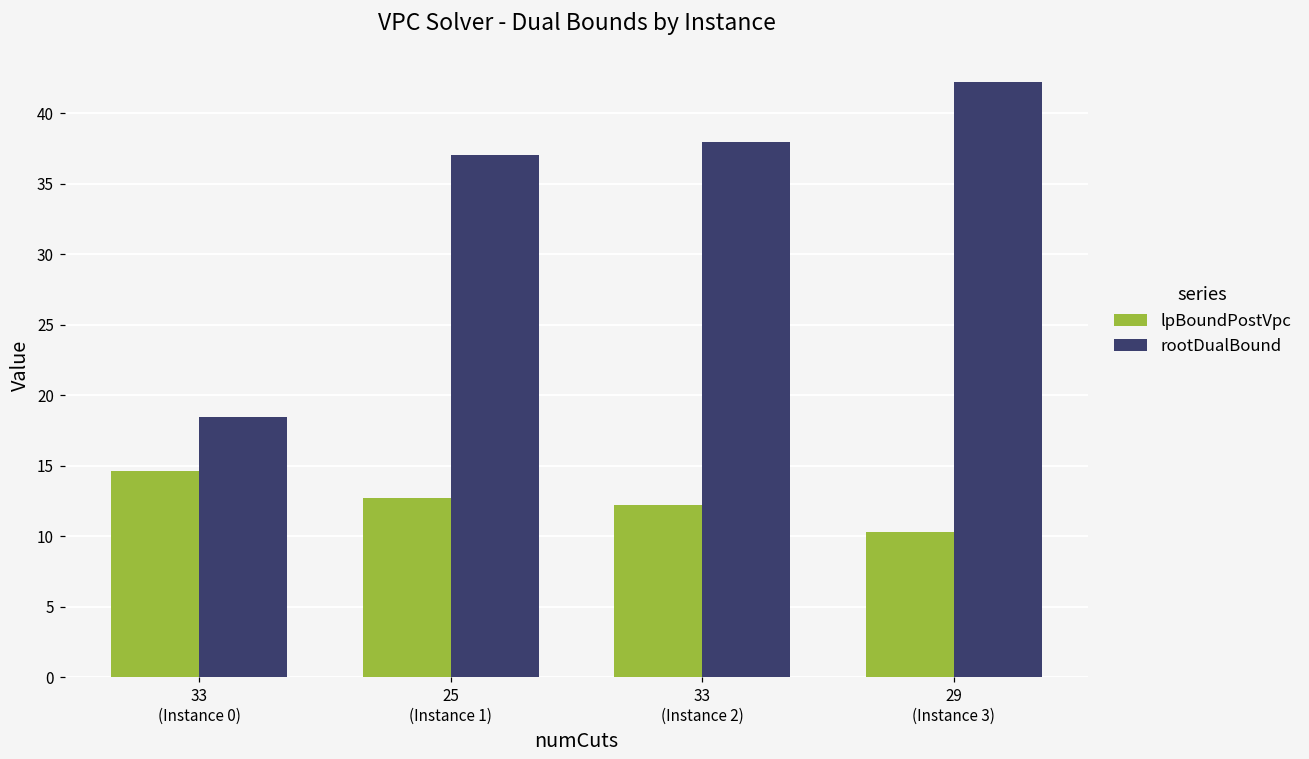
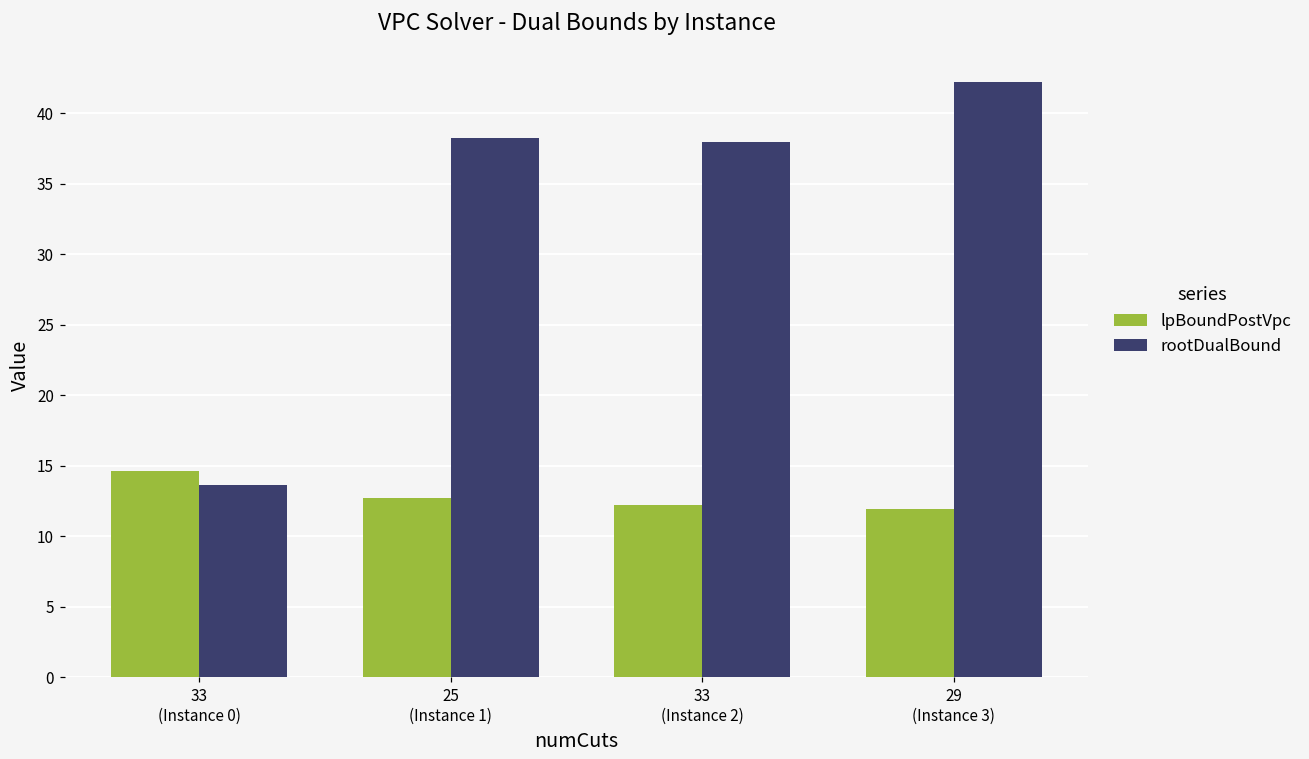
  {
    "lpBoundPostVpc": {
      "33 (Instance 0)": 14.6,
      "25 (Instance 1)": 12.7,
      "33 (Instance 2)": 12.3,
-     "29 (Instance 3)": 10.3
+     "29 (Instance 3)": 11.9
    },
    "rootDualBound": {
-     "33 (Instance 0)": 18.5,
-     "25 (Instance 1)": 37.0,
+     "33 (Instance 0)": 13.7,
+     "25 (Instance 1)": 38.3,
      "33 (Instance 2)": 37.9,
      "29 (Instance 3)": 42.2
    }
  }
